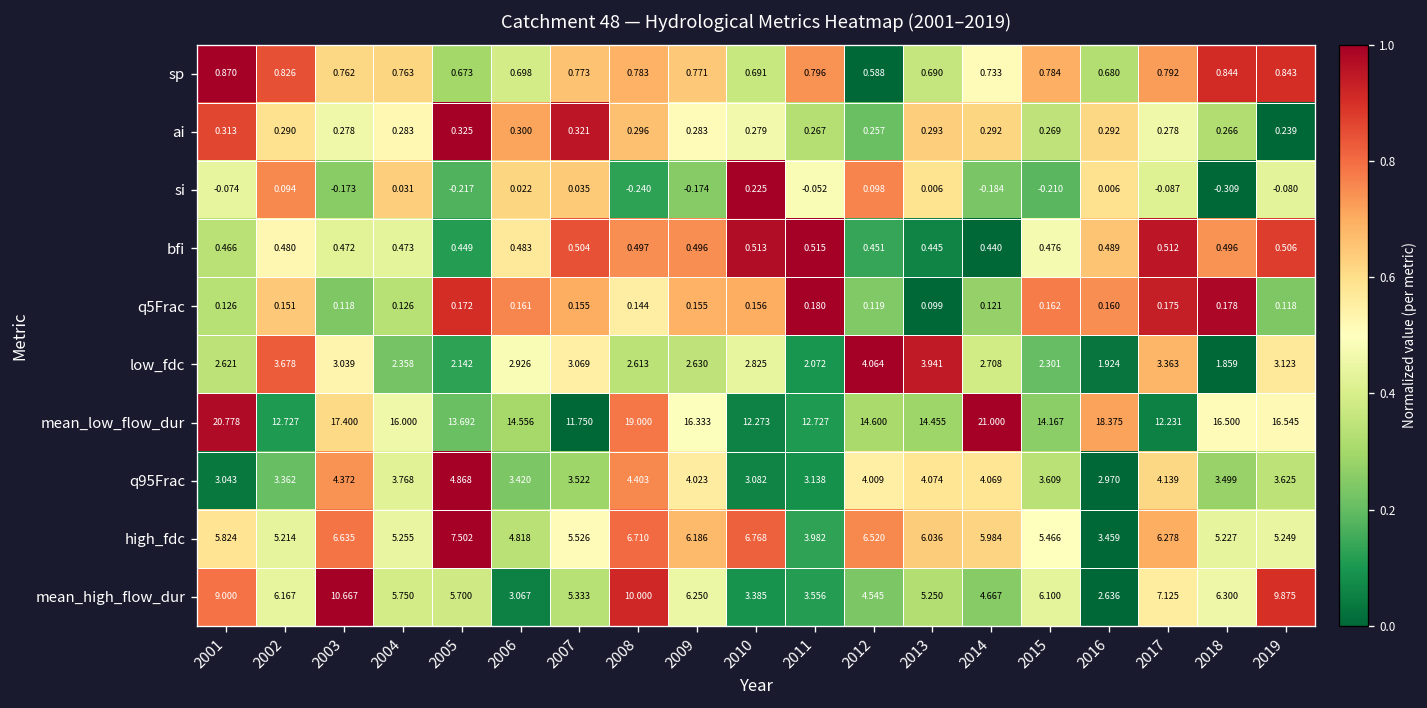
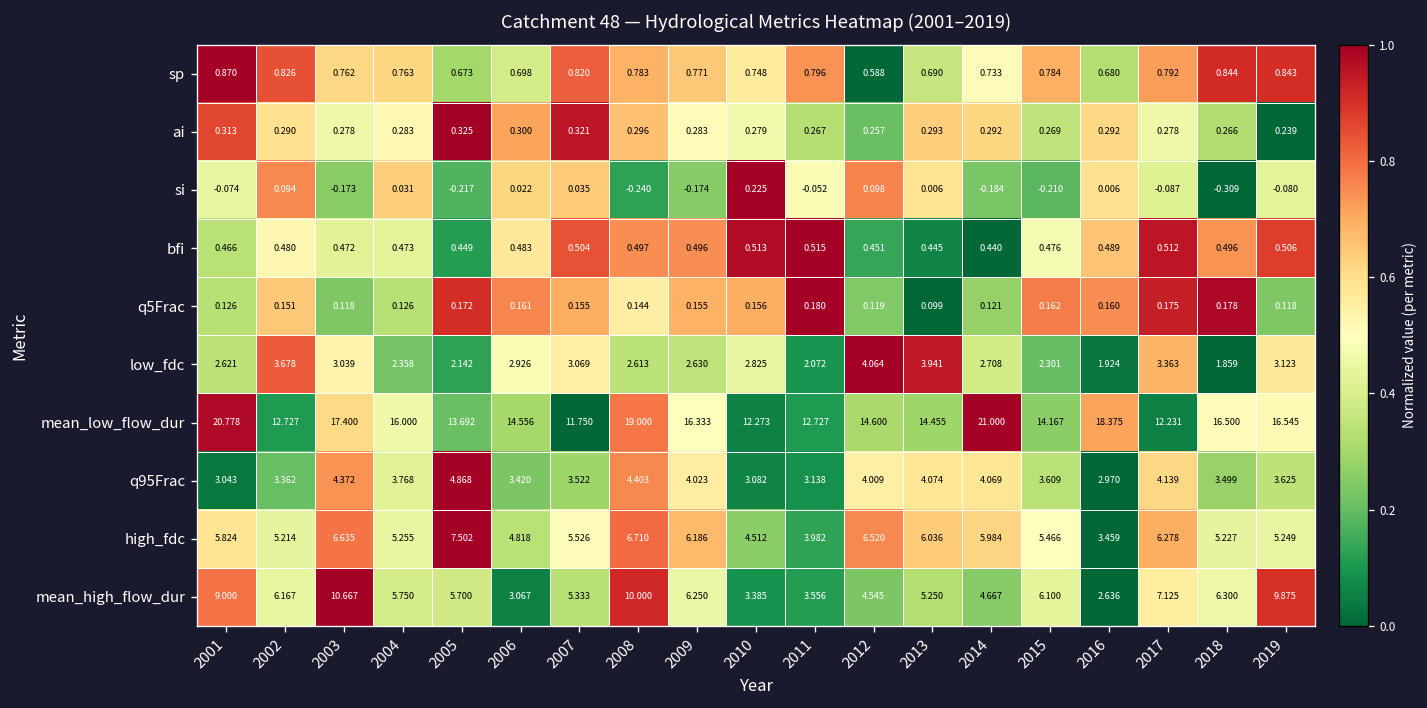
  {
    "sp": {
      "2001": 0.870,
      "2002": 0.826,
      "2003": 0.762,
      "2004": 0.763,
      "2005": 0.673,
      "2006": 0.698,
-     "2007": 0.773,
+     "2007": 0.820,
      "2008": 0.783,
      "2009": 0.771,
-     "2010": 0.691,
+     "2010": 0.748,
      "2011": 0.796,
      "2012": 0.588,
      "2013": 0.690,
      "2014": 0.733,
      "2015": 0.784,
      "2016": 0.680,
      "2017": 0.792,
      "2018": 0.844,
      "2019": 0.843
    },
    "ai": {
      "2001": 0.313,
      "2002": 0.290,
      "2003": 0.278,
      "2004": 0.283,
      "2005": 0.325,
      "2006": 0.300,
      "2007": 0.321,
      "2008": 0.296,
      "2009": 0.283,
      "2010": 0.279,
      "2011": 0.267,
      "2012": 0.257,
      "2013": 0.293,
      "2014": 0.292,
      "2015": 0.269,
      "2016": 0.292,
      "2017": 0.278,
      "2018": 0.266,
      "2019": 0.239
    },
    "si": {
      "2001": -0.074,
      "2002": 0.094,
      "2003": -0.173,
      "2004": 0.031,
      "2005": -0.217,
      "2006": 0.022,
      "2007": 0.035,
      "2008": -0.240,
      "2009": -0.174,
      "2010": 0.225,
      "2011": -0.052,
      "2012": 0.098,
      "2013": 0.006,
      "2014": -0.184,
      "2015": -0.210,
      "2016": 0.006,
      "2017": -0.087,
      "2018": -0.309,
      "2019": -0.080
    },
    "bfi": {
      "2001": 0.466,
      "2002": 0.480,
      "2003": 0.472,
      "2004": 0.473,
      "2005": 0.449,
      "2006": 0.483,
      "2007": 0.504,
      "2008": 0.497,
      "2009": 0.496,
      "2010": 0.513,
      "2011": 0.515,
      "2012": 0.451,
      "2013": 0.445,
      "2014": 0.440,
      "2015": 0.476,
      "2016": 0.489,
      "2017": 0.512,
      "2018": 0.496,
      "2019": 0.506
    },
    "q5Frac": {
      "2001": 0.126,
      "2002": 0.151,
      "2003": 0.118,
      "2004": 0.126,
      "2005": 0.172,
      "2006": 0.161,
      "2007": 0.155,
      "2008": 0.144,
      "2009": 0.155,
      "2010": 0.156,
      "2011": 0.180,
      "2012": 0.119,
      "2013": 0.099,
      "2014": 0.121,
      "2015": 0.162,
      "2016": 0.160,
      "2017": 0.175,
      "2018": 0.178,
      "2019": 0.118
    },
    "low_fdc": {
      "2001": 2.621,
      "2002": 3.678,
      "2003": 3.039,
      "2004": 2.358,
      "2005": 2.142,
      "2006": 2.926,
      "2007": 3.069,
      "2008": 2.613,
      "2009": 2.630,
      "2010": 2.825,
      "2011": 2.072,
      "2012": 4.064,
      "2013": 3.941,
      "2014": 2.708,
      "2015": 2.301,
      "2016": 1.924,
      "2017": 3.363,
      "2018": 1.859,
      "2019": 3.123
    },
    "mean_low_flow_dur": {
      "2001": 20.778,
      "2002": 12.727,
      "2003": 17.400,
      "2004": 16.000,
      "2005": 13.692,
      "2006": 14.556,
      "2007": 11.750,
      "2008": 19.000,
      "2009": 16.333,
      "2010": 12.273,
      "2011": 12.727,
      "2012": 14.600,
      "2013": 14.455,
      "2014": 21.000,
      "2015": 14.167,
      "2016": 18.375,
      "2017": 12.231,
      "2018": 16.500,
      "2019": 16.545
    },
    "q95Frac": {
      "2001": 3.043,
      "2002": 3.362,
      "2003": 4.372,
      "2004": 3.768,
      "2005": 4.868,
      "2006": 3.420,
      "2007": 3.522,
      "2008": 4.403,
      "2009": 4.023,
      "2010": 3.082,
      "2011": 3.138,
      "2012": 4.009,
      "2013": 4.074,
      "2014": 4.069,
      "2015": 3.609,
      "2016": 2.970,
      "2017": 4.139,
      "2018": 3.499,
      "2019": 3.625
    },
    "high_fdc": {
      "2001": 5.824,
      "2002": 5.214,
      "2003": 6.635,
      "2004": 5.255,
      "2005": 7.502,
      "2006": 4.818,
      "2007": 5.526,
      "2008": 6.710,
      "2009": 6.186,
-     "2010": 6.768,
+     "2010": 4.512,
      "2011": 3.982,
      "2012": 6.520,
      "2013": 6.036,
      "2014": 5.984,
      "2015": 5.466,
      "2016": 3.459,
      "2017": 6.278,
      "2018": 5.227,
      "2019": 5.249
    },
    "mean_high_flow_dur": {
      "2001": 9.000,
      "2002": 6.167,
      "2003": 10.667,
      "2004": 5.750,
      "2005": 5.700,
      "2006": 3.067,
      "2007": 5.333,
      "2008": 10.000,
      "2009": 6.250,
      "2010": 3.385,
      "2011": 3.556,
      "2012": 4.545,
      "2013": 5.250,
      "2014": 4.667,
      "2015": 6.100,
      "2016": 2.636,
      "2017": 7.125,
      "2018": 6.300,
      "2019": 9.875
    }
  }
